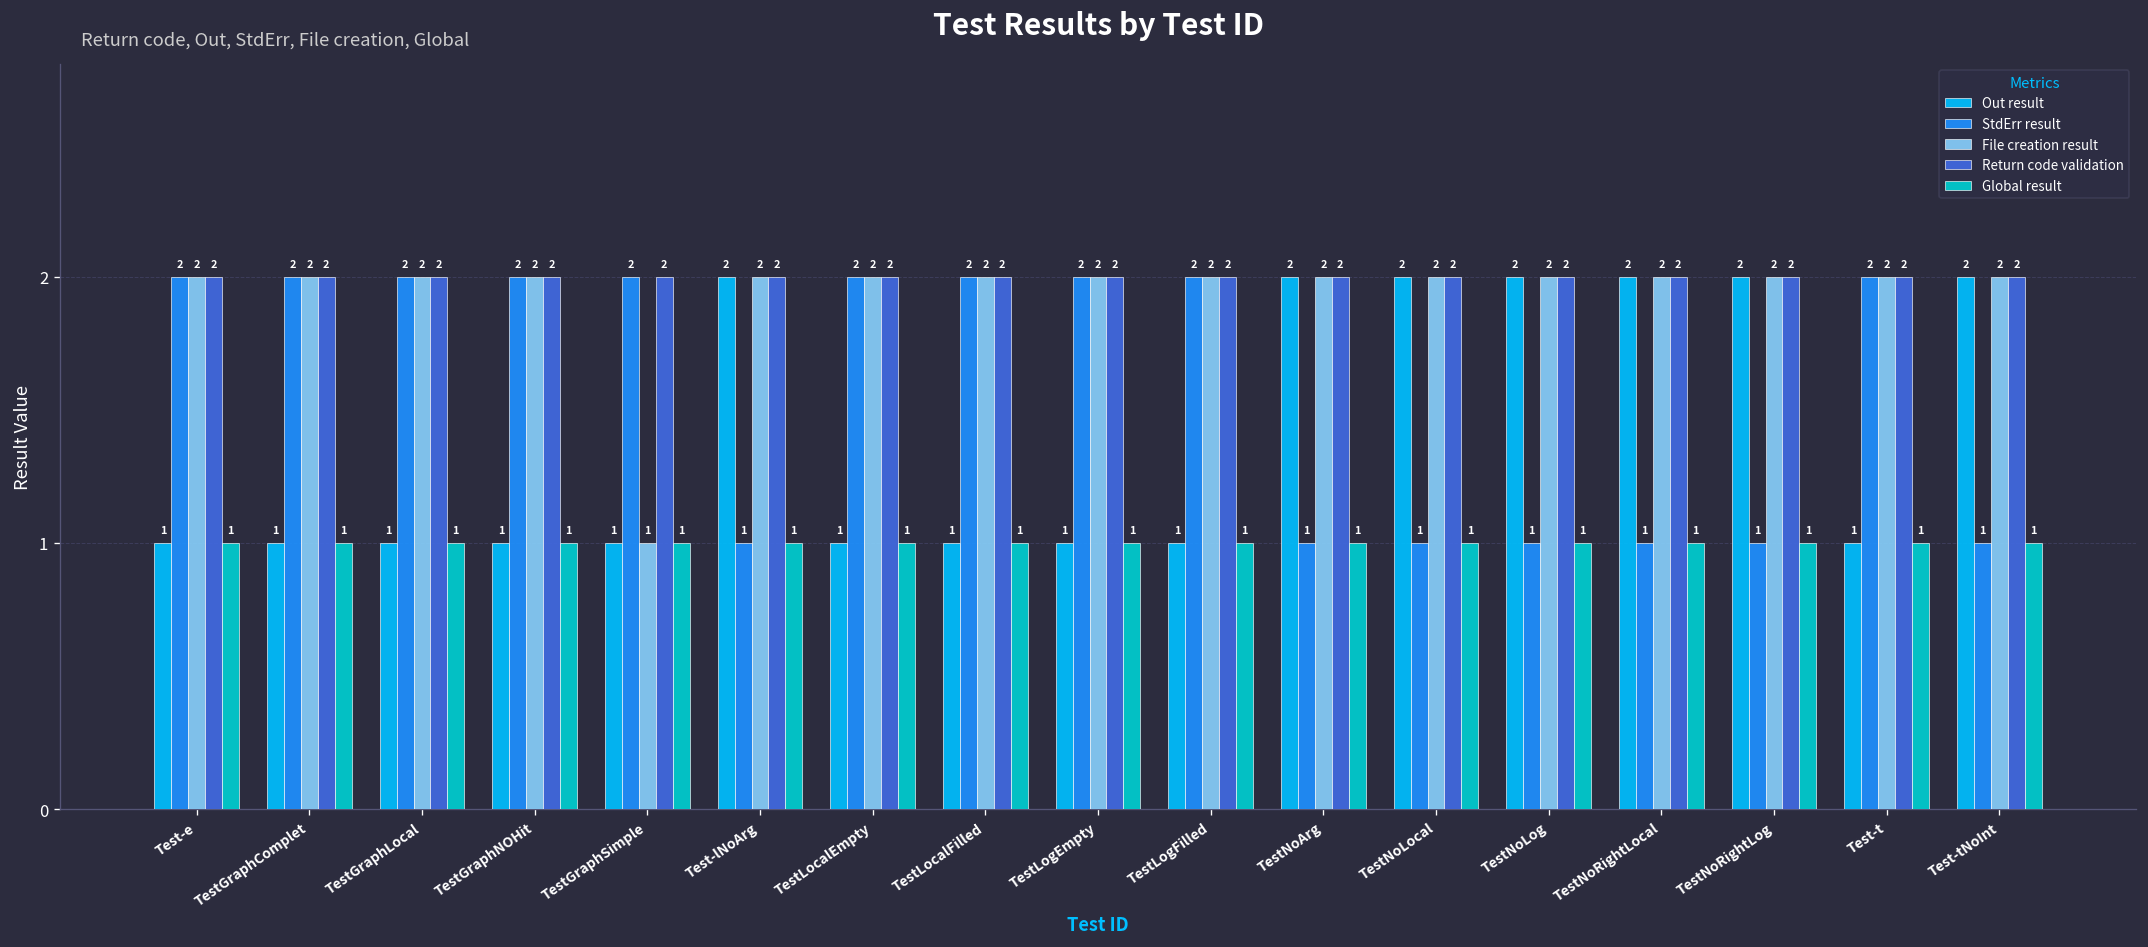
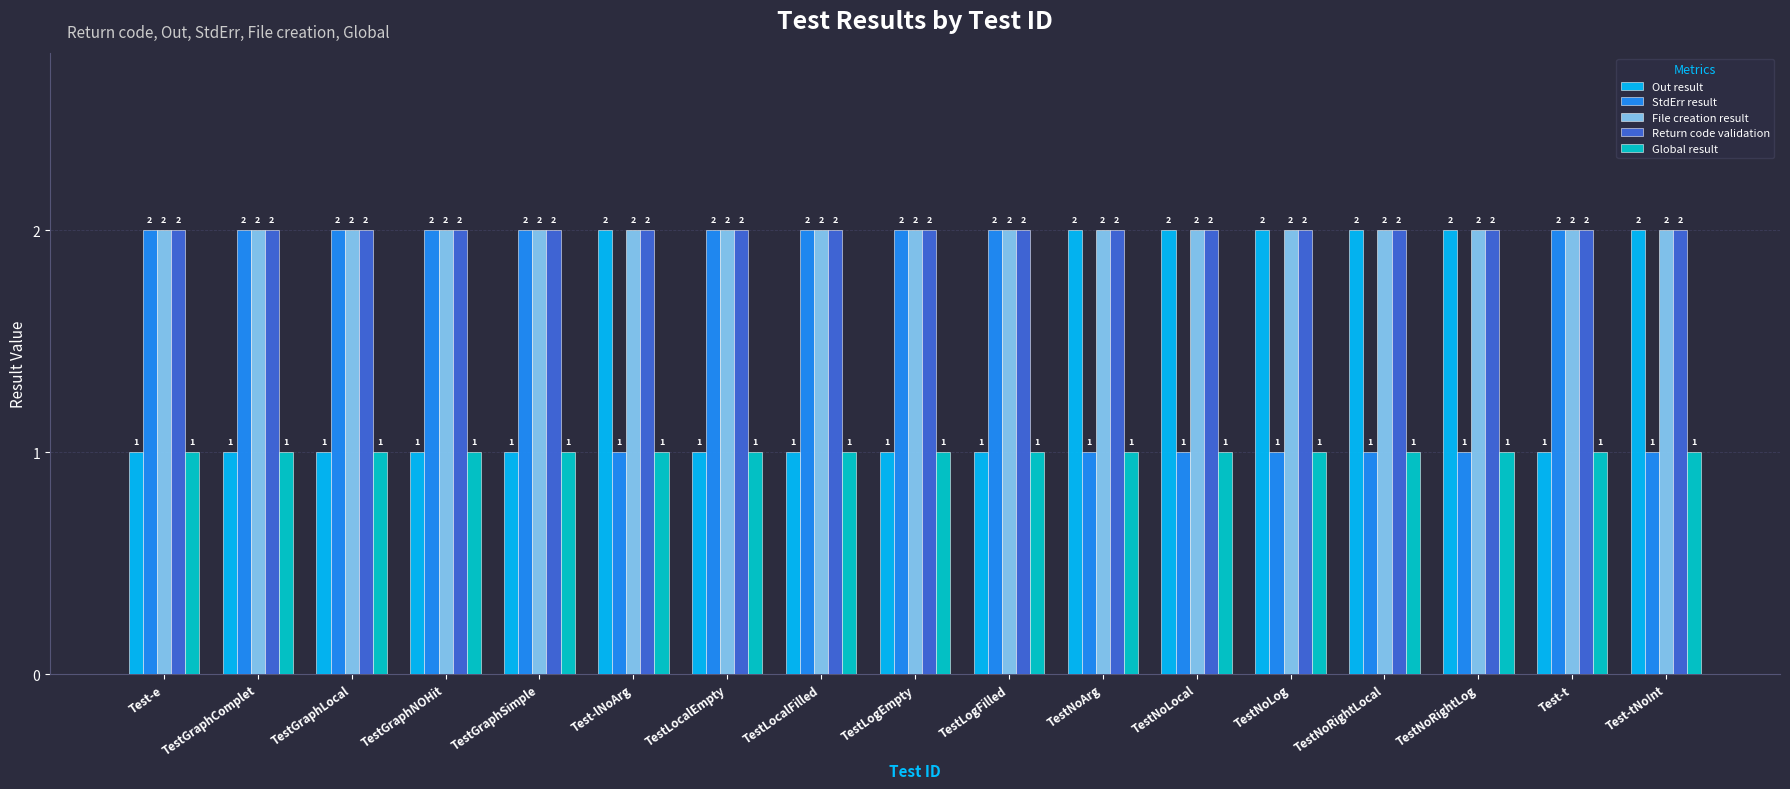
  {
    "File creation result": {
      "Test-e": 2,
      "TestGraphComplet": 2,
      "TestGraphLocal": 2,
      "TestGraphNOHit": 2,
-     "TestGraphSimple": 1,
+     "TestGraphSimple": 2,
      "Test-lNoArg": 2,
      "TestLocalEmpty": 2,
      "TestLocalFilled": 2,
      "TestLogEmpty": 2,
      "TestLogFilled": 2,
      "TestNoArg": 2,
      "TestNoLocal": 2,
      "TestNoLog": 2,
      "TestNoRightLocal": 2,
      "TestNoRightLog": 2,
      "Test-t": 2,
      "Test-tNoInt": 2
    },
    "Return code validation": {
      "Test-e": 2,
      "TestGraphComplet": 2,
      "TestGraphLocal": 2,
      "TestGraphNOHit": 2,
      "TestGraphSimple": 2,
      "Test-lNoArg": 2,
      "TestLocalEmpty": 2,
      "TestLocalFilled": 2,
      "TestLogEmpty": 2,
      "TestLogFilled": 2,
      "TestNoArg": 2,
      "TestNoLocal": 2,
      "TestNoLog": 2,
      "TestNoRightLocal": 2,
      "TestNoRightLog": 2,
      "Test-t": 2,
      "Test-tNoInt": 2
    }
  }
